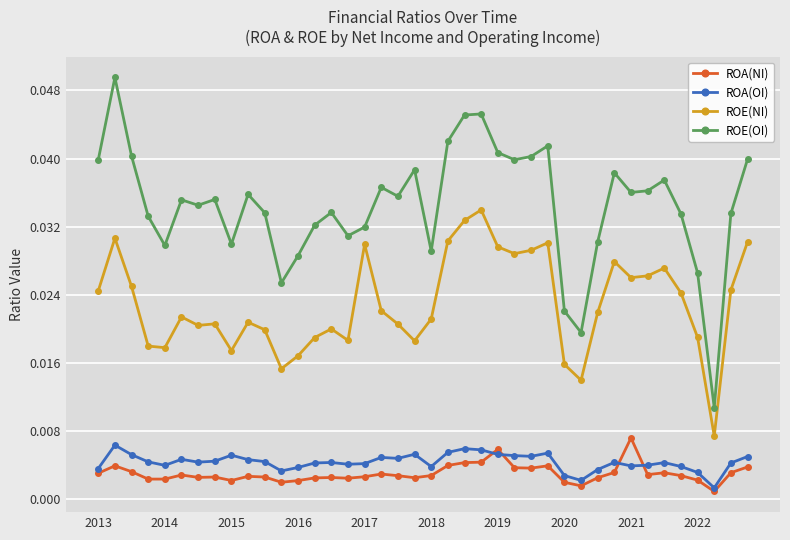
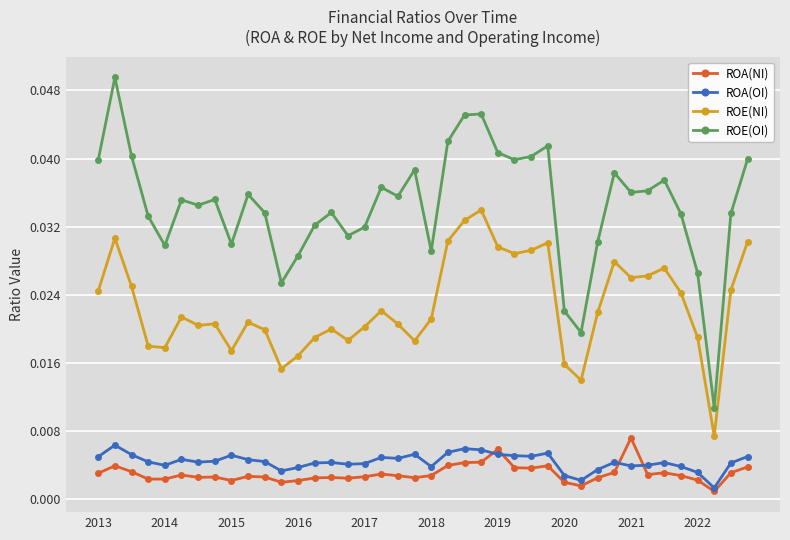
  {
    "ROA(NI)": {
      "2013": 0.003,
      "2014": 0.002,
      "2015": 0.002,
      "2016": 0.002,
      "2017": 0.003,
      "2018": 0.003,
      "2019": 0.006,
      "2020": 0.002,
      "2021": 0.007,
      "2022": 0.002
    },
    "ROA(OI)": {
-     "2013": 0.004,
+     "2013": 0.005,
      "2014": 0.004,
      "2015": 0.005,
      "2016": 0.004,
      "2017": 0.004,
      "2018": 0.004,
      "2019": 0.005,
      "2020": 0.003,
      "2021": 0.004,
      "2022": 0.003
    },
    "ROE(NI)": {
      "2013": 0.024,
      "2014": 0.018,
      "2015": 0.017,
      "2016": 0.017,
-     "2017": 0.030,
+     "2017": 0.020,
      "2018": 0.021,
      "2019": 0.030,
      "2020": 0.016,
      "2021": 0.026,
      "2022": 0.019
    },
    "ROE(OI)": {
      "2013": 0.040,
      "2014": 0.030,
      "2015": 0.030,
      "2016": 0.029,
      "2017": 0.032,
      "2018": 0.029,
      "2019": 0.041,
      "2020": 0.022,
      "2021": 0.036,
      "2022": 0.027
    }
  }
